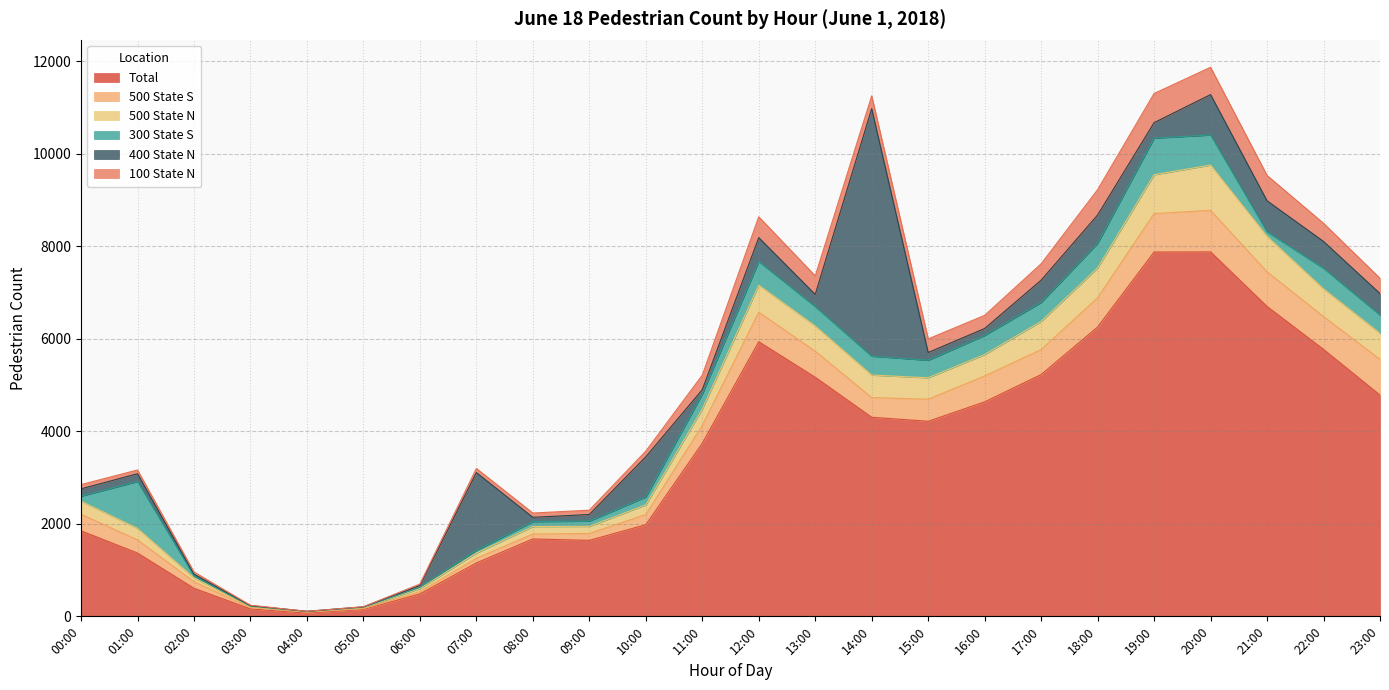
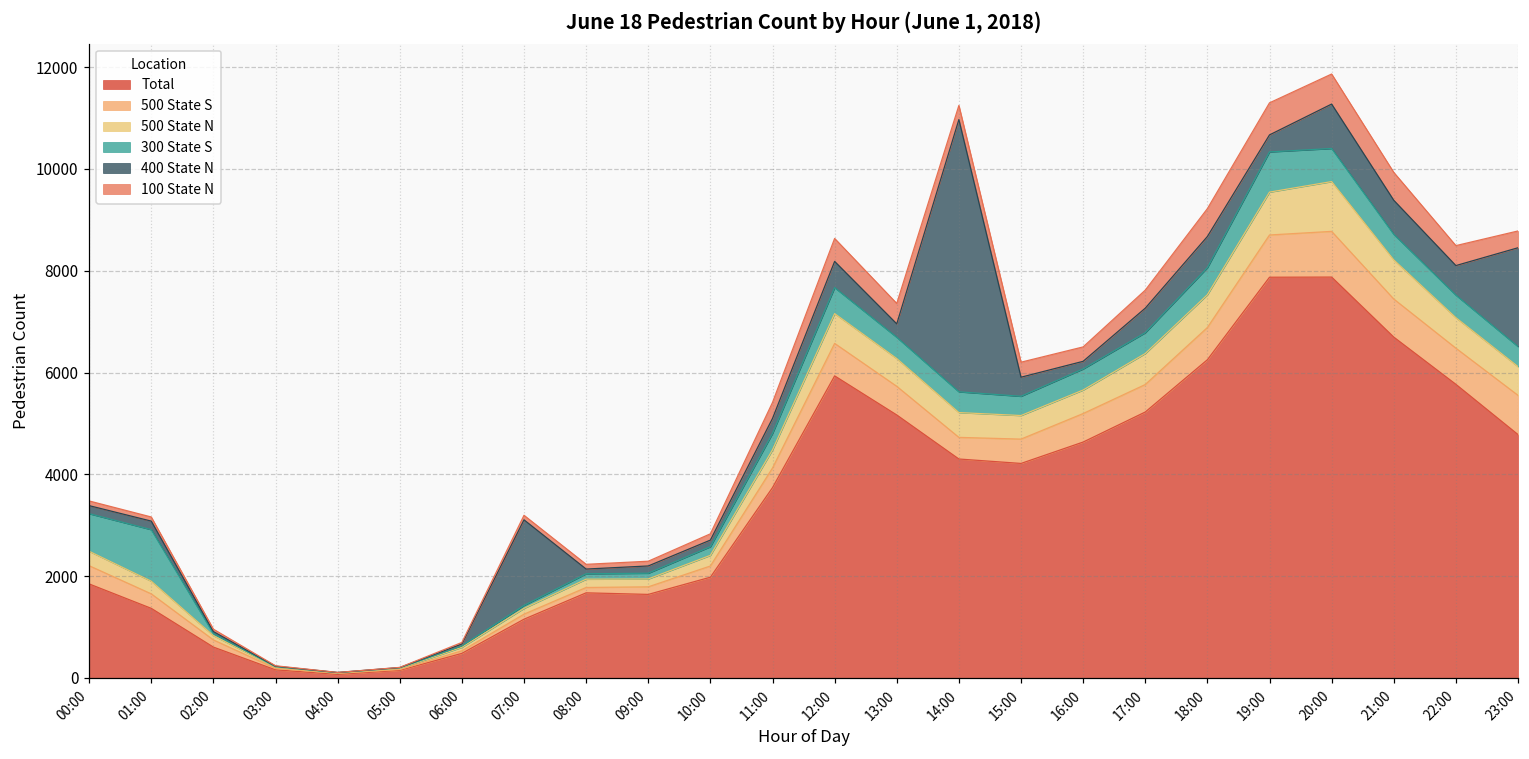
  {
    "300 State S": {
-     "00:00": 100,
+     "00:00": 700,
      "01:00": 1000,
      "07:00": 100,
      "08:00": 100,
      "09:00": 100,
      "10:00": 200,
      "11:00": 300,
      "12:00": 500,
      "13:00": 400,
      "14:00": 400,
      "15:00": 400,
      "16:00": 400,
      "17:00": 400,
      "18:00": 500,
      "19:00": 800,
      "20:00": 700,
-     "21:00": 100,
+     "21:00": 500,
      "22:00": 400,
      "23:00": 400
    },
    "400 State N": {
      "00:00": 200,
      "01:00": 200,
      "07:00": 1700,
      "08:00": 100,
      "09:00": 100,
-     "10:00": 900,
-     "11:00": 100,
+     "10:00": 100,
+     "11:00": 300,
      "12:00": 500,
      "13:00": 300,
      "14:00": 5300,
-     "15:00": 200,
+     "15:00": 400,
      "16:00": 200,
      "17:00": 500,
      "18:00": 600,
      "19:00": 300,
      "20:00": 900,
      "21:00": 700,
      "22:00": 600,
-     "23:00": 500
+     "23:00": 1900
    }
  }
